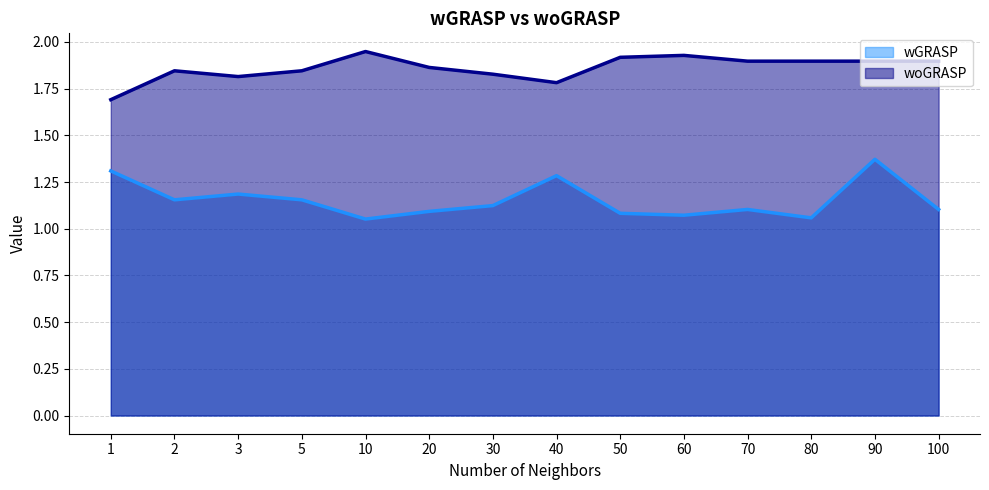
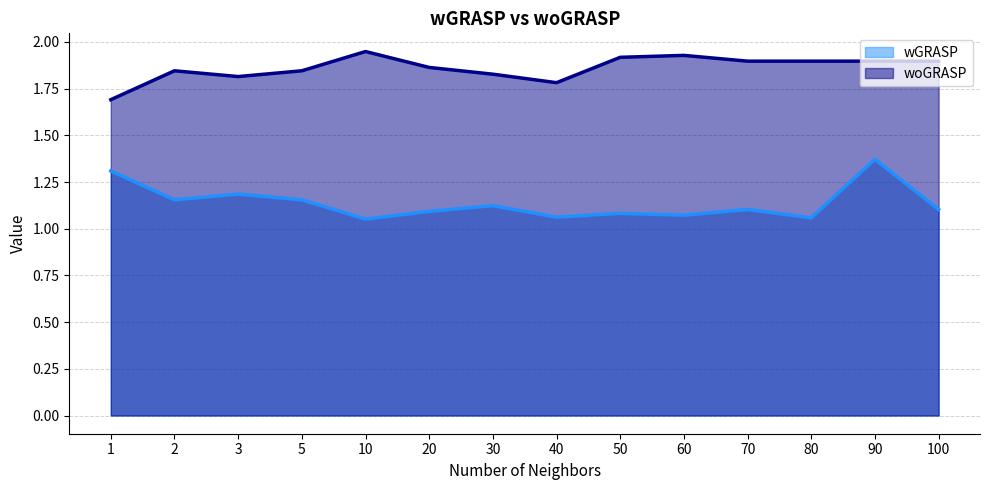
  {
    "wGRASP": {
      "1": 1.31,
      "2": 1.15,
      "3": 1.19,
      "5": 1.15,
      "10": 1.05,
      "20": 1.09,
      "30": 1.12,
-     "40": 1.28,
+     "40": 1.06,
      "50": 1.08,
      "60": 1.07,
      "70": 1.10,
      "80": 1.06,
      "90": 1.37,
      "100": 1.10
    },
    "woGRASP": {
      "1": 1.69,
      "2": 1.85,
      "3": 1.81,
      "5": 1.85,
      "10": 1.95,
      "20": 1.86,
      "30": 1.83,
      "40": 1.78,
      "50": 1.92,
      "60": 1.93,
      "70": 1.90,
      "80": 1.90
    }
  }
